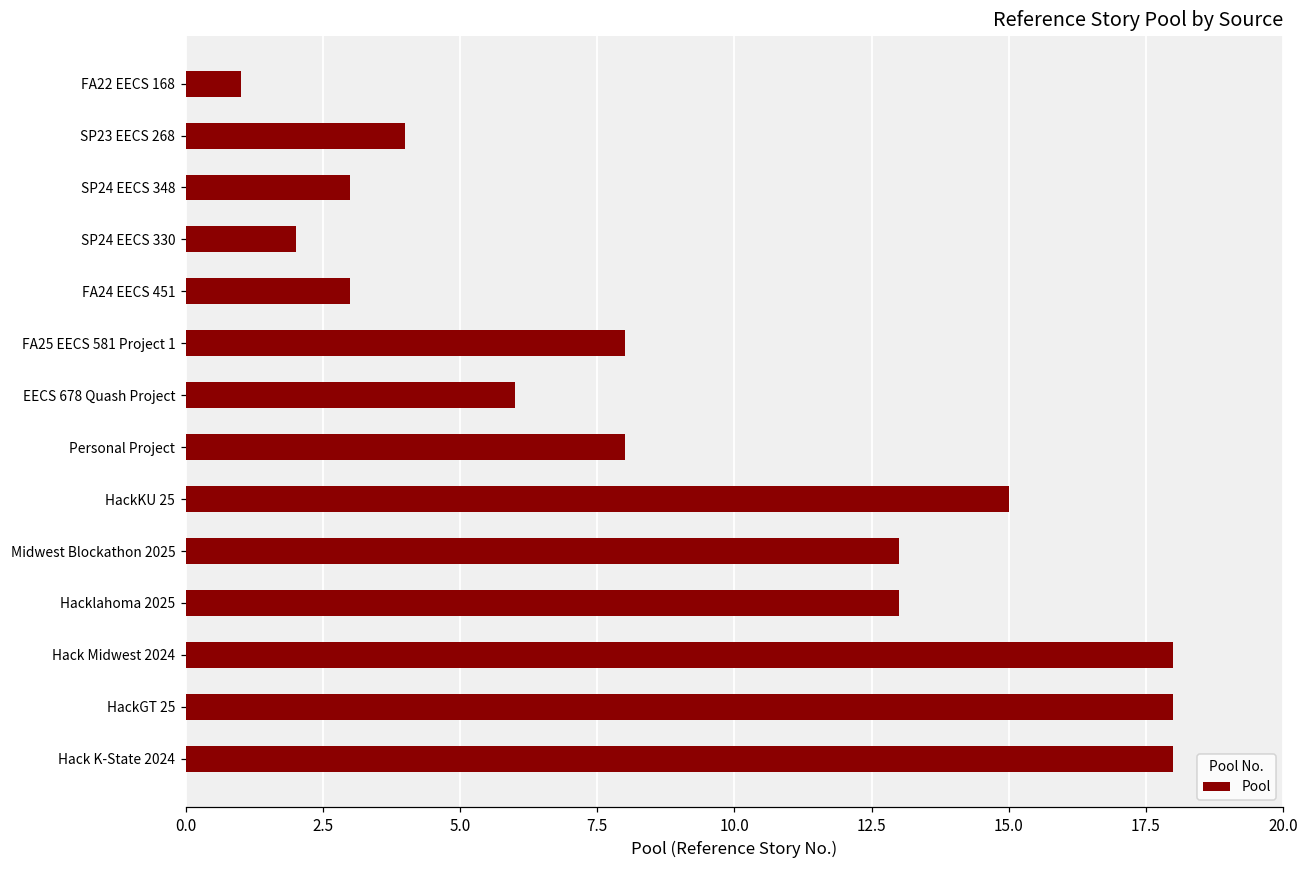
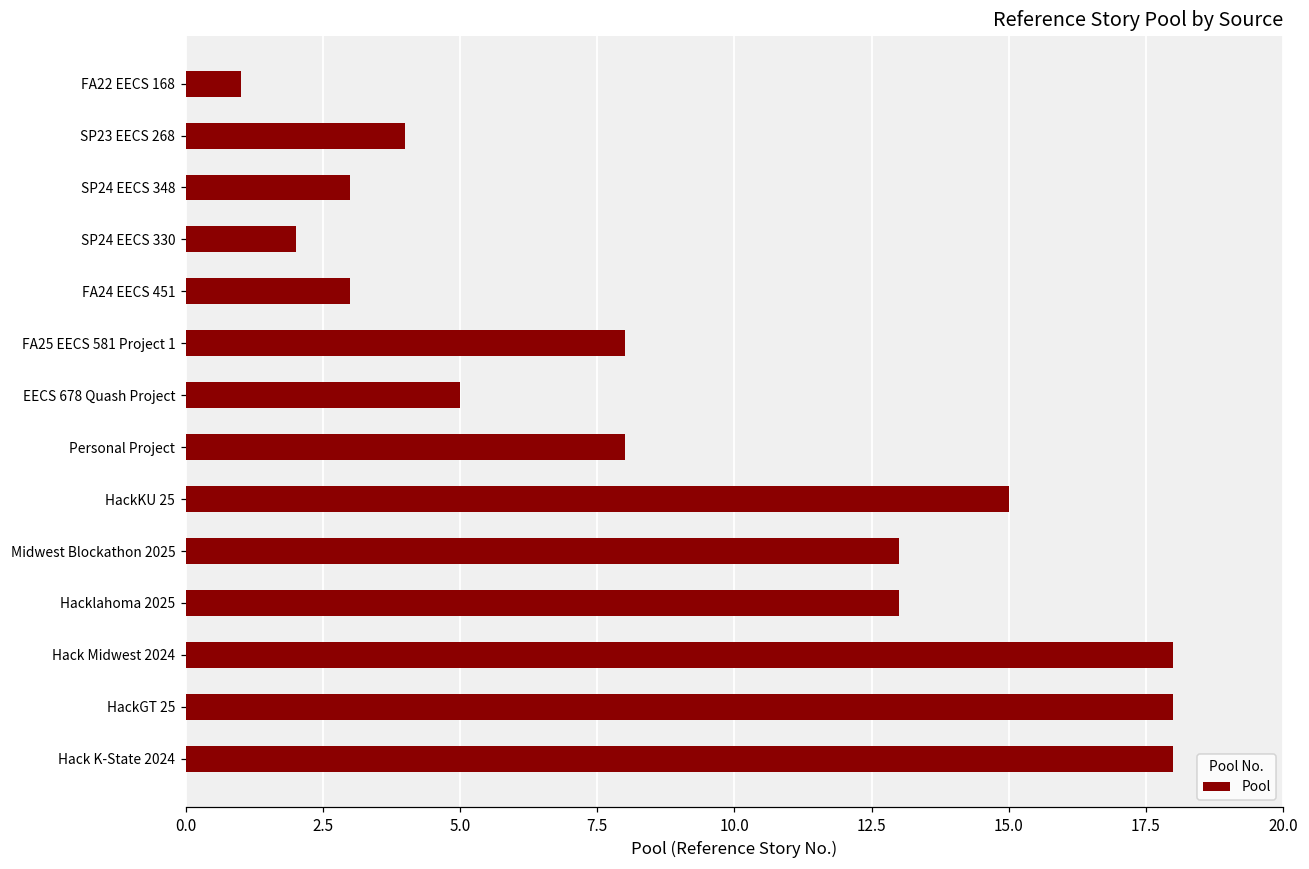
  {
    "FA22 EECS 168": 1,
    "SP23 EECS 268": 4,
    "SP24 EECS 348": 3,
    "SP24 EECS 330": 2,
    "FA24 EECS 451": 3,
    "FA25 EECS 581 Project 1": 8,
-   "EECS 678 Quash Project": 6,
+   "EECS 678 Quash Project": 5,
    "Personal Project": 8,
    "HackKU 25": 15,
    "Midwest Blockathon 2025": 13,
    "Hacklahoma 2025": 13,
    "Hack Midwest 2024": 18,
    "HackGT 25": 18,
    "Hack K-State 2024": 18
  }
